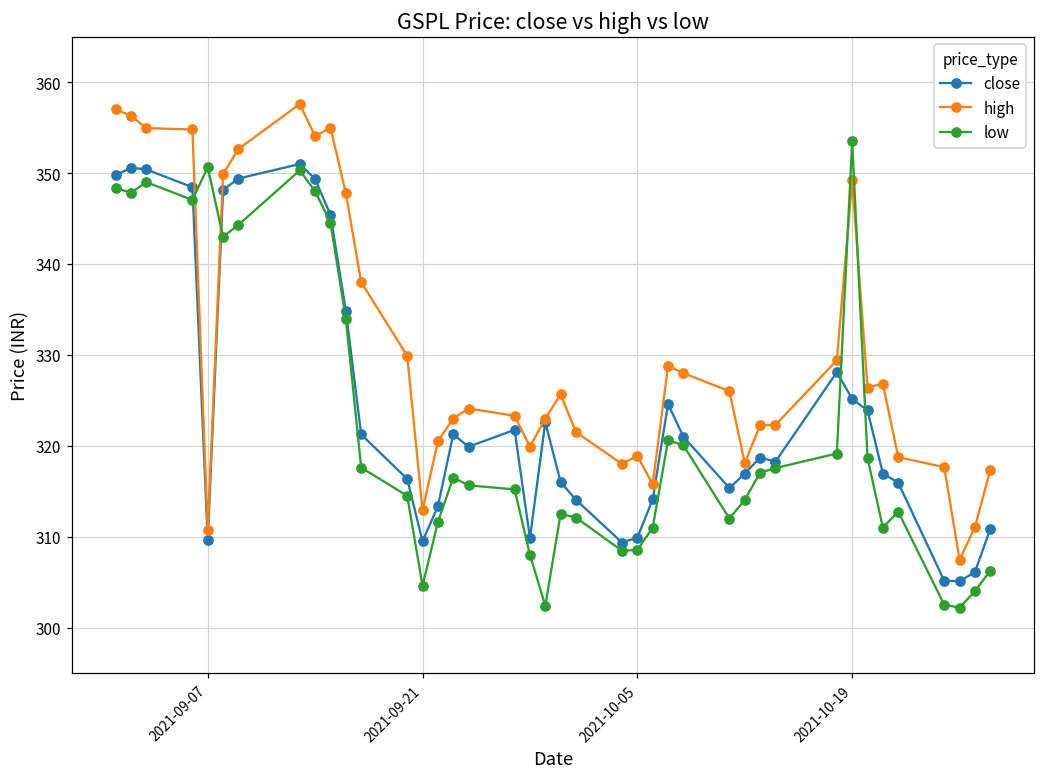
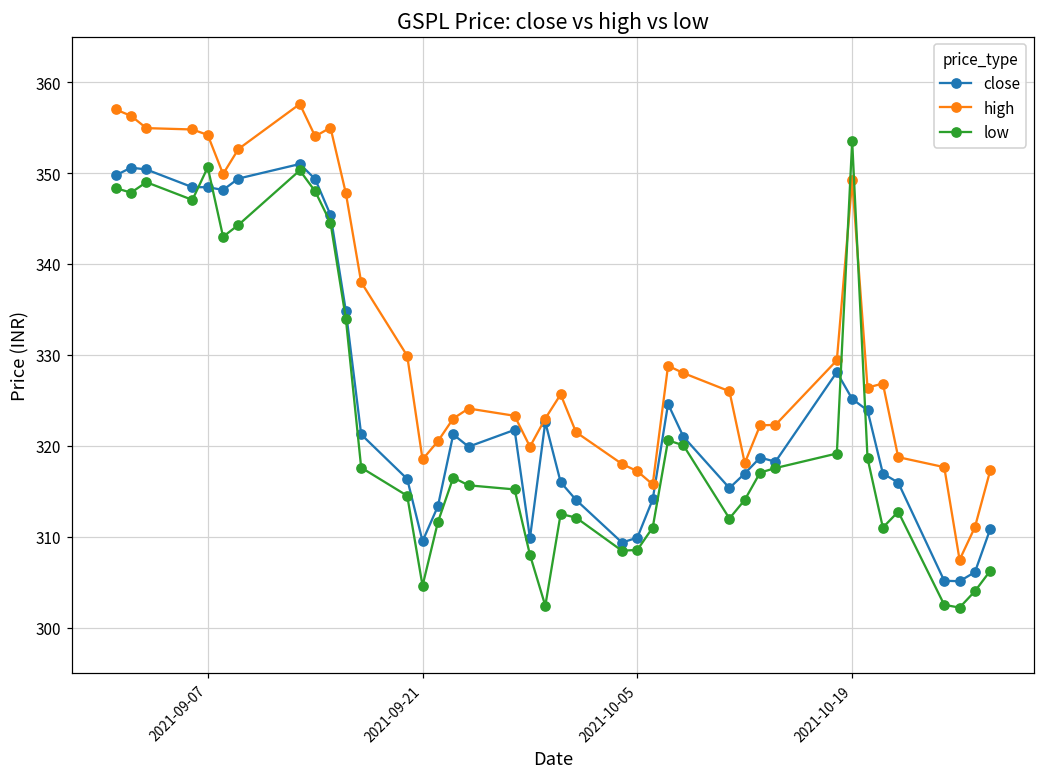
  {
    "close": {
-     "2021-09-07": 310,
+     "2021-09-07": 348,
      "2021-09-21": 310,
      "2021-10-05": 310,
      "2021-10-19": 325
    },
    "high": {
-     "2021-09-07": 311,
-     "2021-09-21": 313,
-     "2021-10-05": 319,
+     "2021-09-07": 354,
+     "2021-09-21": 319,
+     "2021-10-05": 317,
      "2021-10-19": 349
    },
    "low": {
      "2021-09-07": 351,
      "2021-09-21": 305,
      "2021-10-05": 309,
      "2021-10-19": 354
    }
  }
